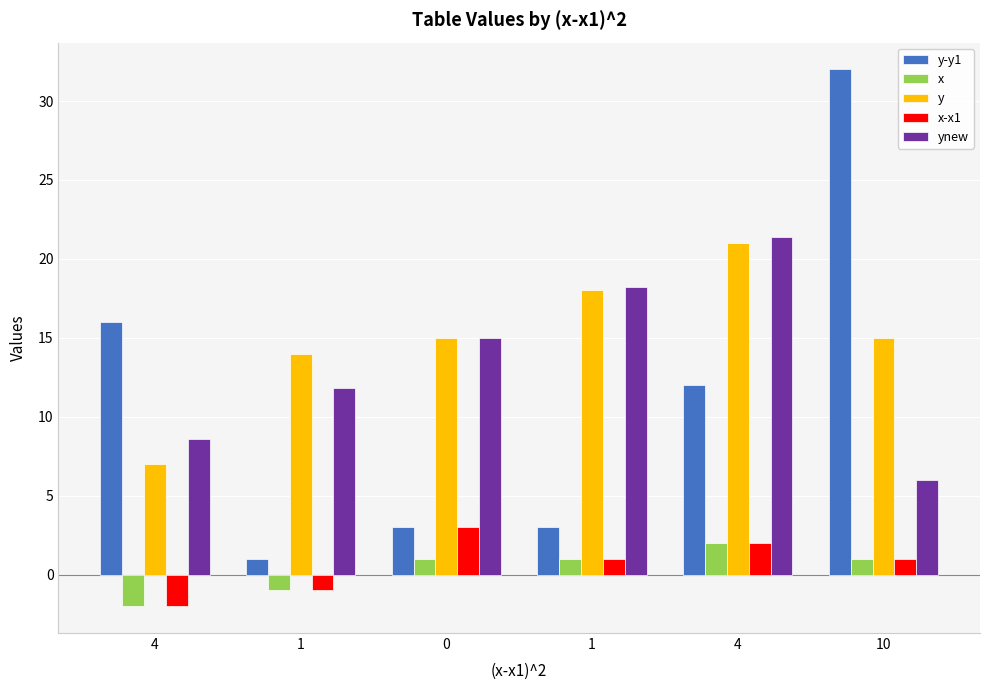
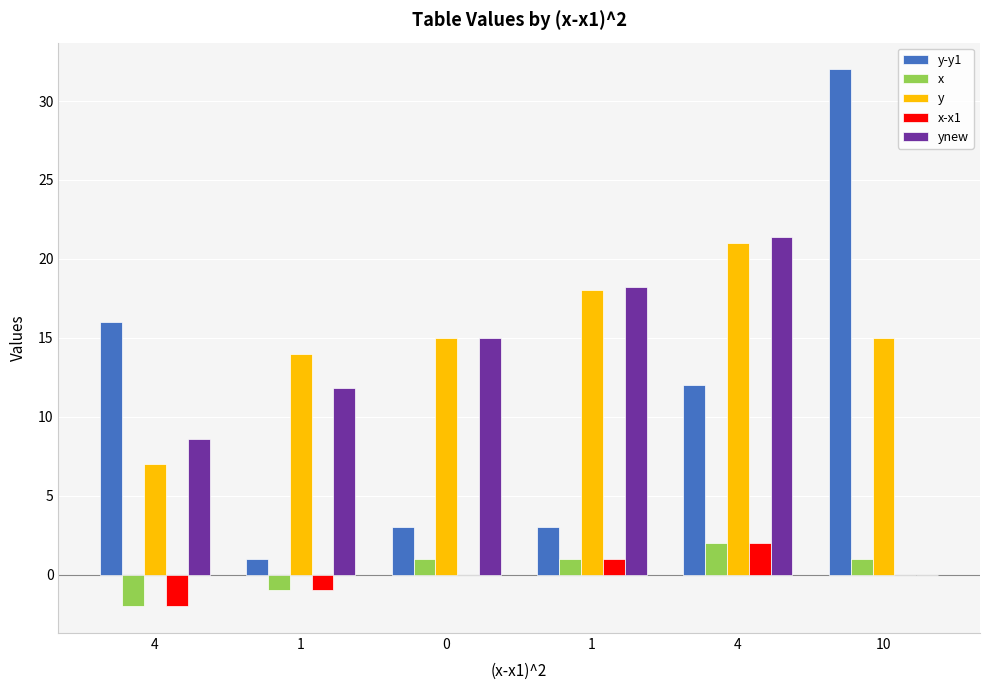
  {
    "y-y1": {
      "0": 3,
      "10": 32
    },
    "x": {
      "0": 1,
      "10": 1
    },
    "y": {
      "0": 15,
      "10": 15
    },
    "x-x1": {
-     "0": 3,
-     "10": 1
+     "0": 0,
+     "10": 0
    },
    "ynew": {
      "0": 15,
-     "10": 6
+     "10": 0
    }
  }
